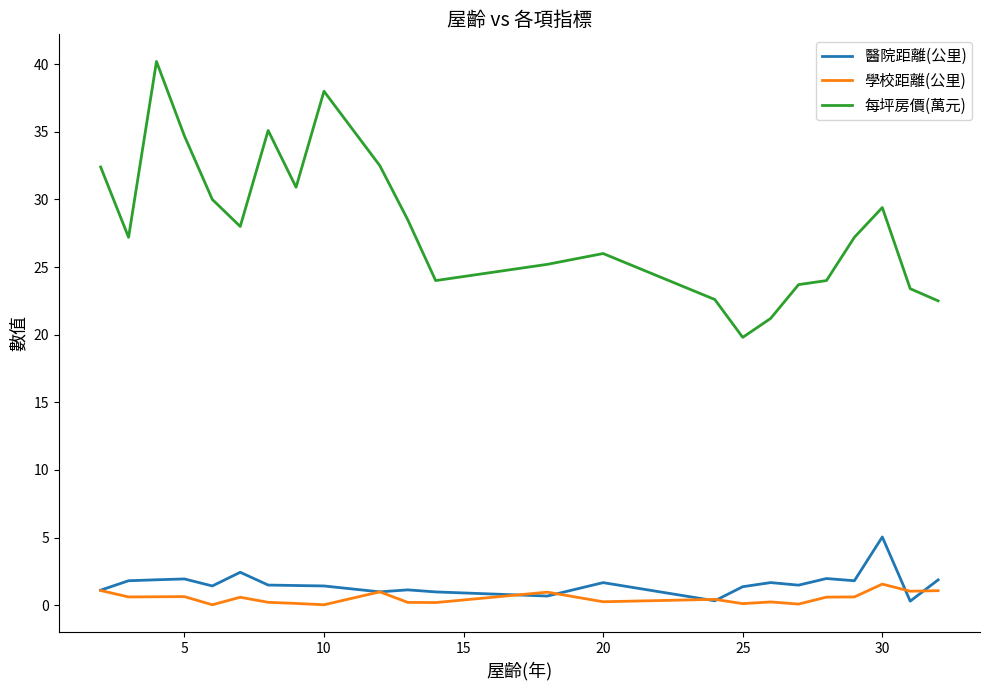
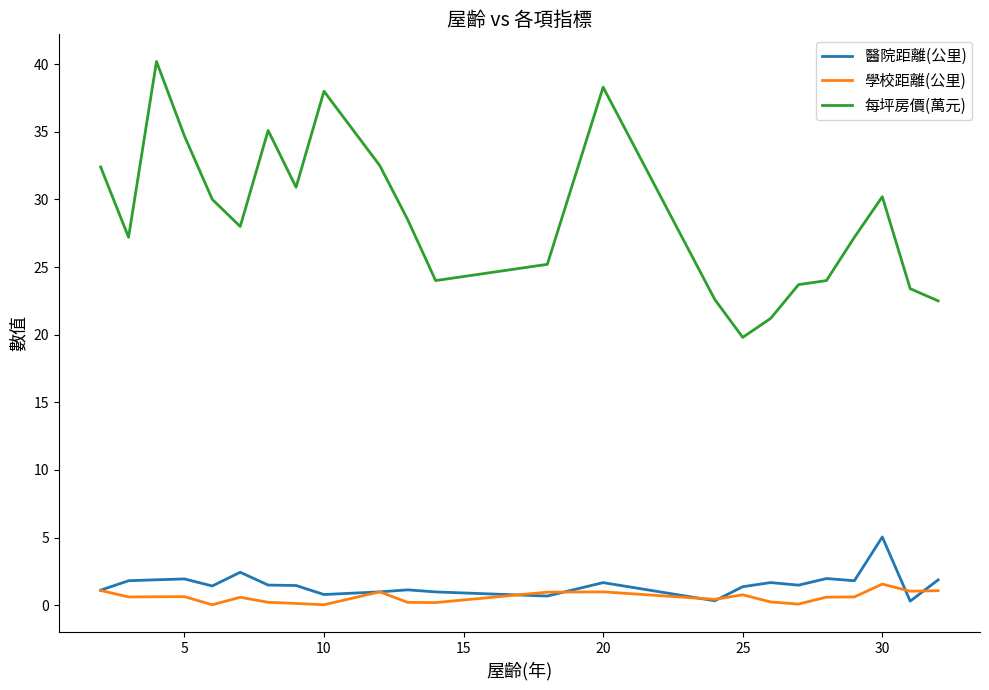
  {
    "醫院距離(公里)": {
      "5": 1.9,
-     "10": 1.4,
+     "10": 0.8,
      "20": 1.7,
      "25": 1.4,
      "30": 5.0
    },
    "學校距離(公里)": {
      "5": 0.6,
      "10": 0.0,
-     "20": 0.3,
-     "25": 0.1,
+     "20": 1.0,
+     "25": 0.8,
      "30": 1.6
    },
    "每坪房價(萬元)": {
      "5": 34.7,
      "10": 38.0,
-     "20": 26.0,
+     "20": 38.3,
      "25": 19.8,
-     "30": 29.4
+     "30": 30.2
    }
  }
